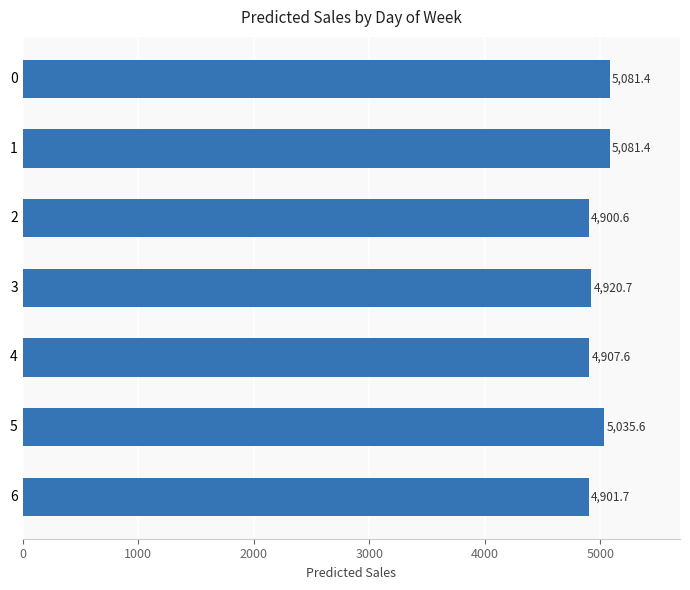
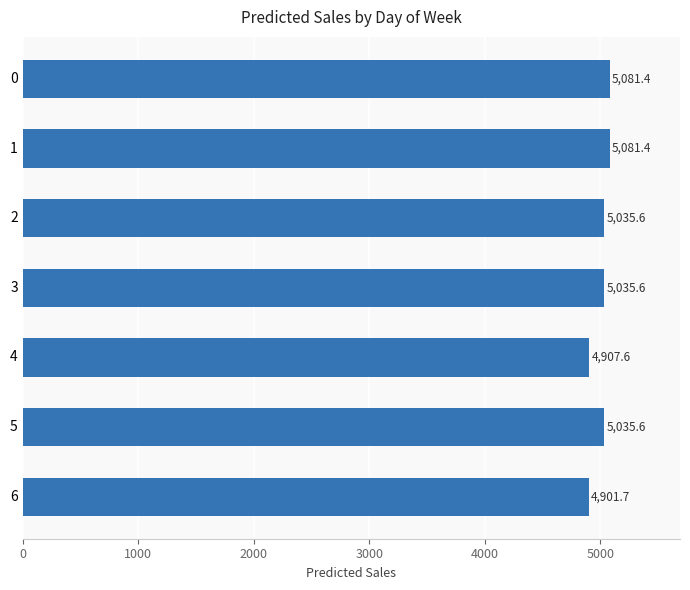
  {
    "0": "5,081.4",
    "1": "5,081.4",
-   "2": "4,900.6",
-   "3": "4,920.7",
+   "2": "5,035.6",
+   "3": "5,035.6",
    "4": "4,907.6",
    "5": "5,035.6",
    "6": "4,901.7"
  }
